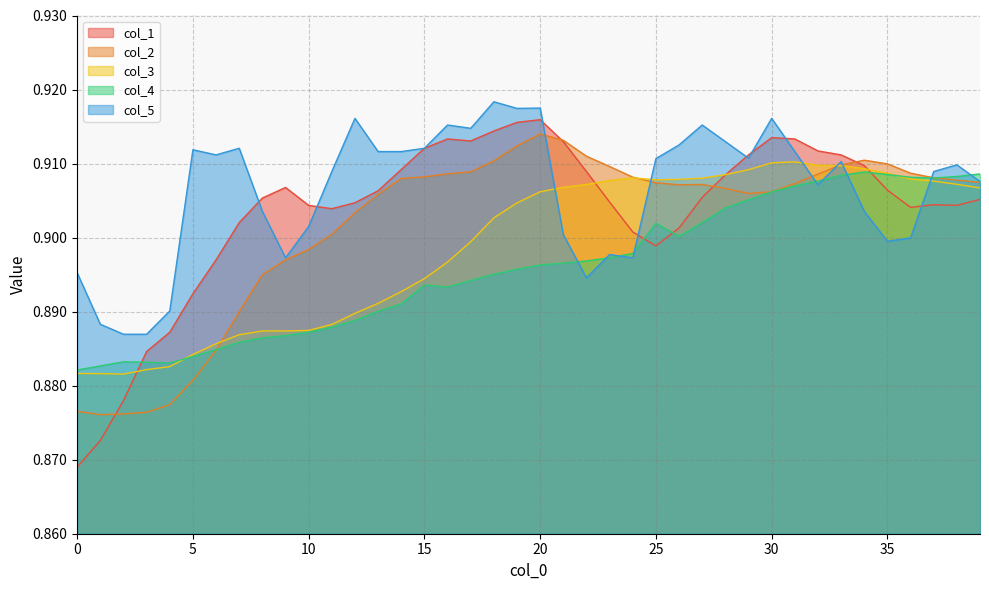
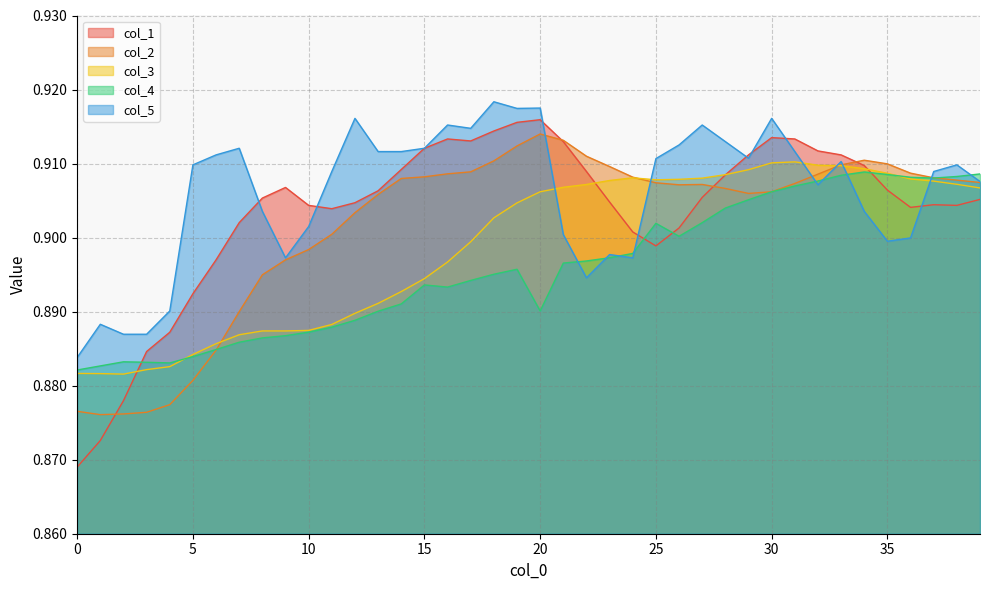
  {
    "col_4": {
      "0": 0.882,
      "15": 0.894,
-     "20": 0.896,
+     "20": 0.890,
      "25": 0.902
    },
    "col_5": {
-     "0": 0.895,
-     "5": 0.912,
+     "0": 0.884,
+     "5": 0.910,
      "10": 0.901,
      "20": 0.917,
      "25": 0.911,
      "30": 0.916,
      "35": 0.900
    }
  }
